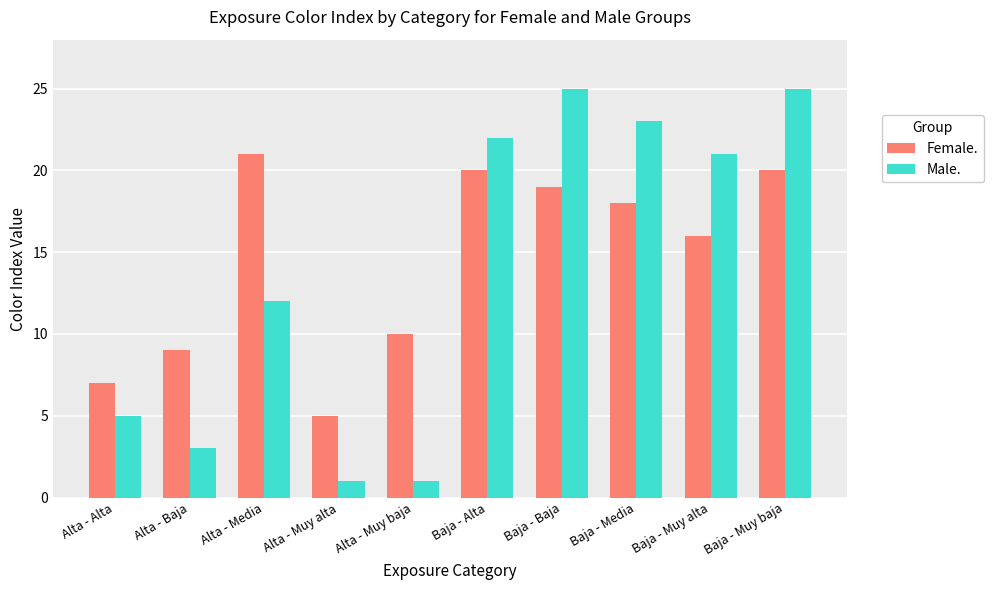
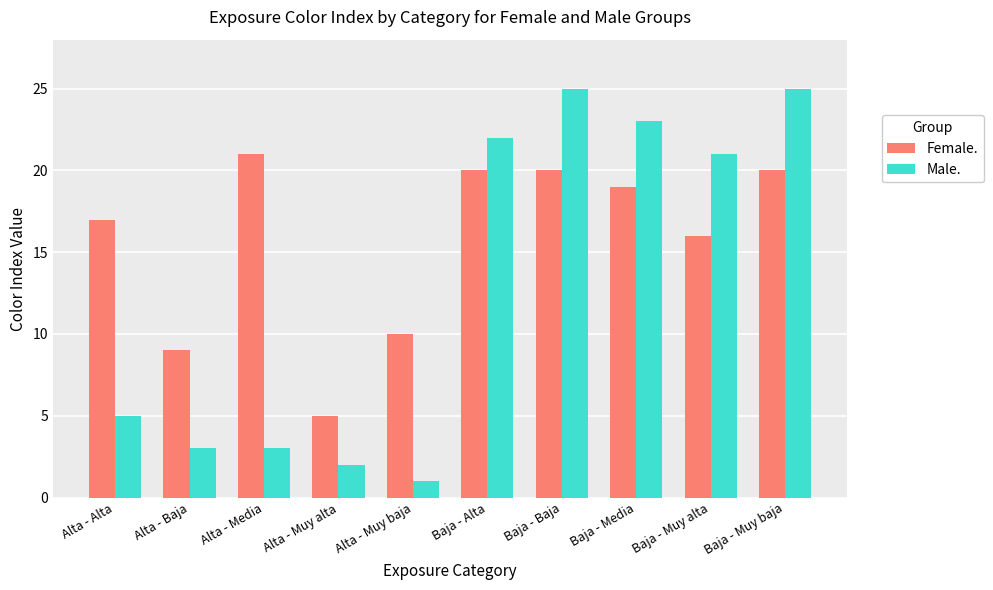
  {
    "Female.": {
-     "Alta - Alta": 7,
+     "Alta - Alta": 17,
      "Alta - Baja": 9,
      "Alta - Media": 21,
      "Alta - Muy alta": 5,
      "Alta - Muy baja": 10,
      "Baja - Alta": 20,
-     "Baja - Baja": 19,
-     "Baja - Media": 18,
+     "Baja - Baja": 20,
+     "Baja - Media": 19,
      "Baja - Muy alta": 16,
      "Baja - Muy baja": 20
    },
    "Male.": {
      "Alta - Alta": 5,
      "Alta - Baja": 3,
-     "Alta - Media": 12,
-     "Alta - Muy alta": 1,
+     "Alta - Media": 3,
+     "Alta - Muy alta": 2,
      "Alta - Muy baja": 1,
      "Baja - Alta": 22,
      "Baja - Baja": 25,
      "Baja - Media": 23,
      "Baja - Muy alta": 21,
      "Baja - Muy baja": 25
    }
  }
